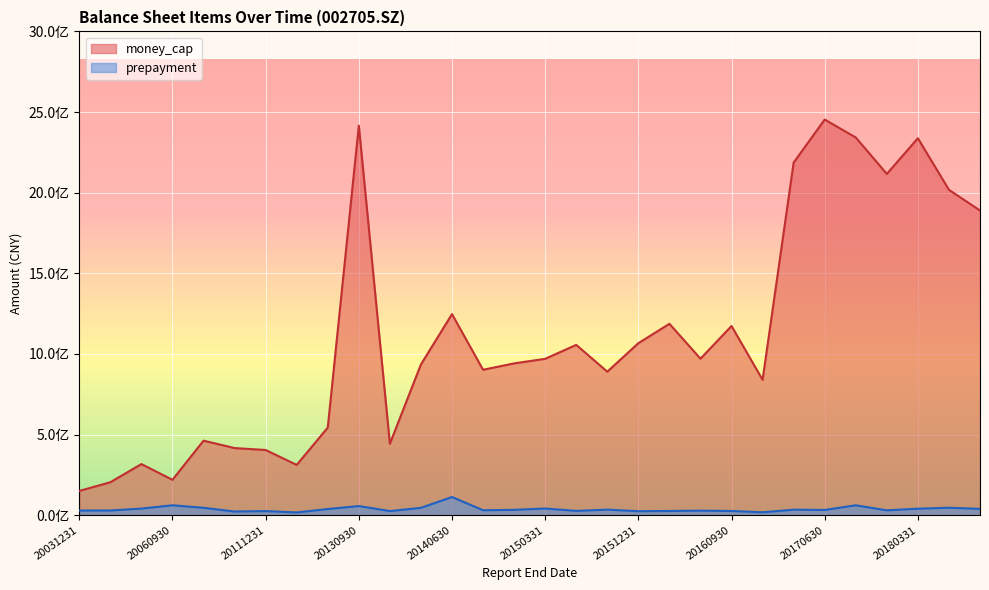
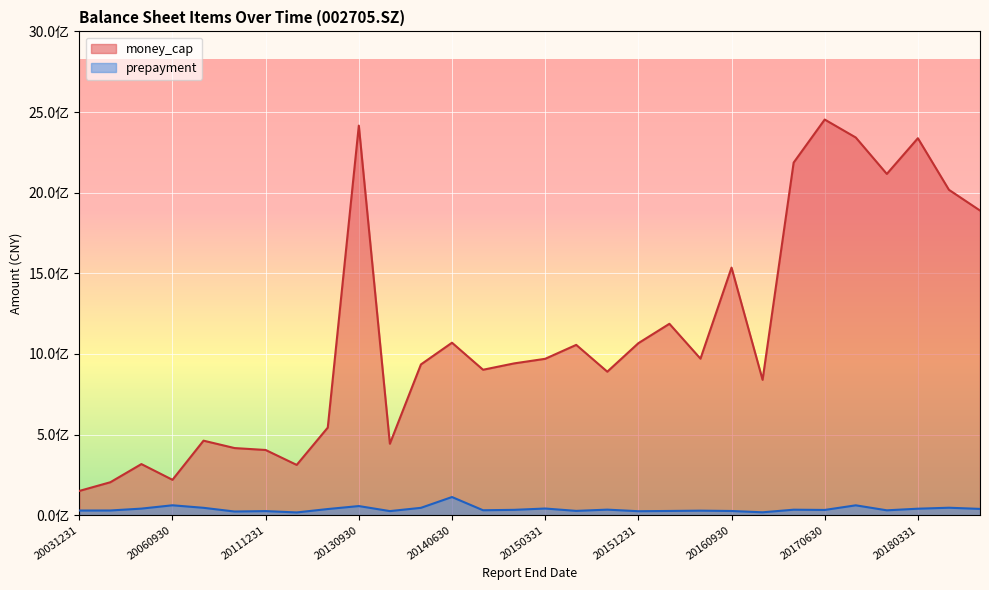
  {
    "money_cap": {
      "20031231": "1.5亿",
      "20060930": "2.2亿",
      "20111231": "4.0亿",
      "20130930": "24.2亿",
-     "20140630": "12.5亿",
+     "20140630": "10.7亿",
      "20150331": "9.7亿",
      "20151231": "10.7亿",
-     "20160930": "11.7亿",
+     "20160930": "15.4亿",
      "20170630": "24.5亿",
      "20180331": "23.4亿"
    },
    "prepayment": {
      "20031231": "0.3亿",
      "20060930": "0.6亿",
      "20111231": "0.3亿",
      "20130930": "0.6亿",
      "20140630": "1.1亿",
      "20150331": "0.4亿",
      "20151231": "0.2亿",
      "20160930": "0.3亿",
      "20170630": "0.3亿",
      "20180331": "0.4亿"
    }
  }
